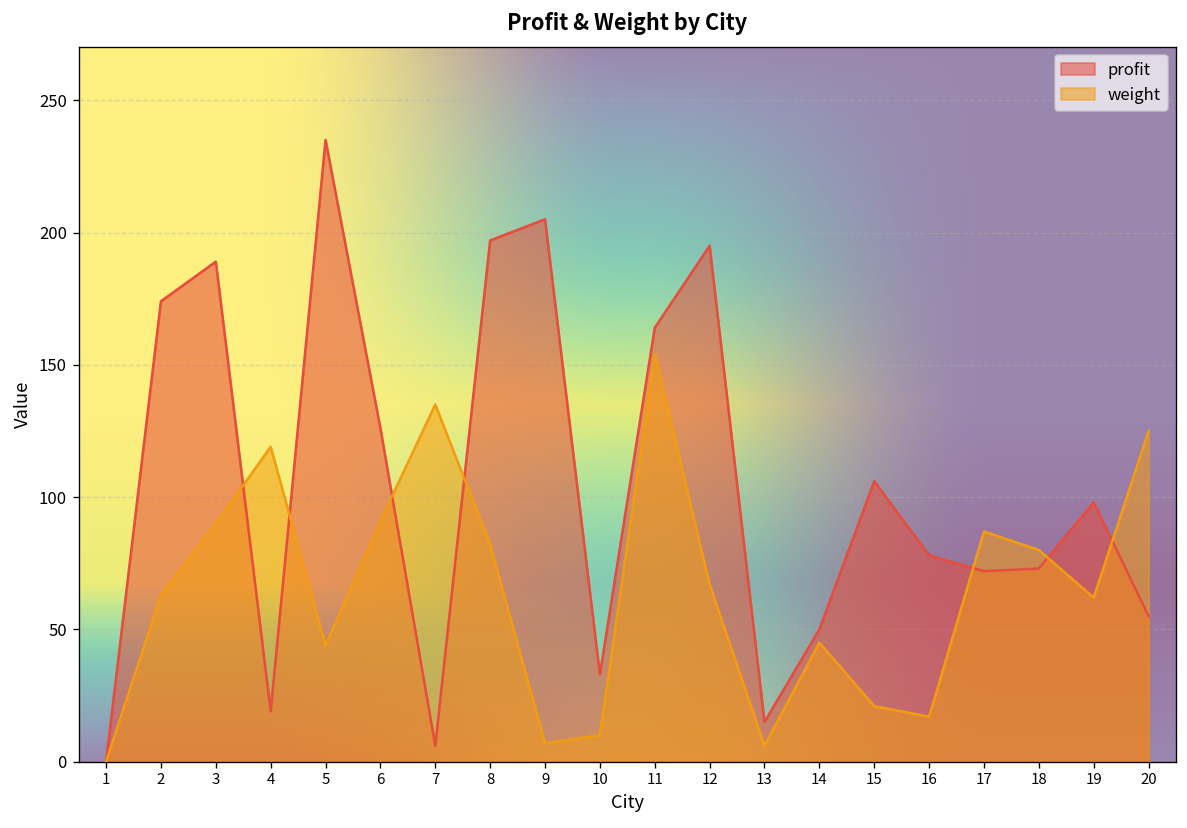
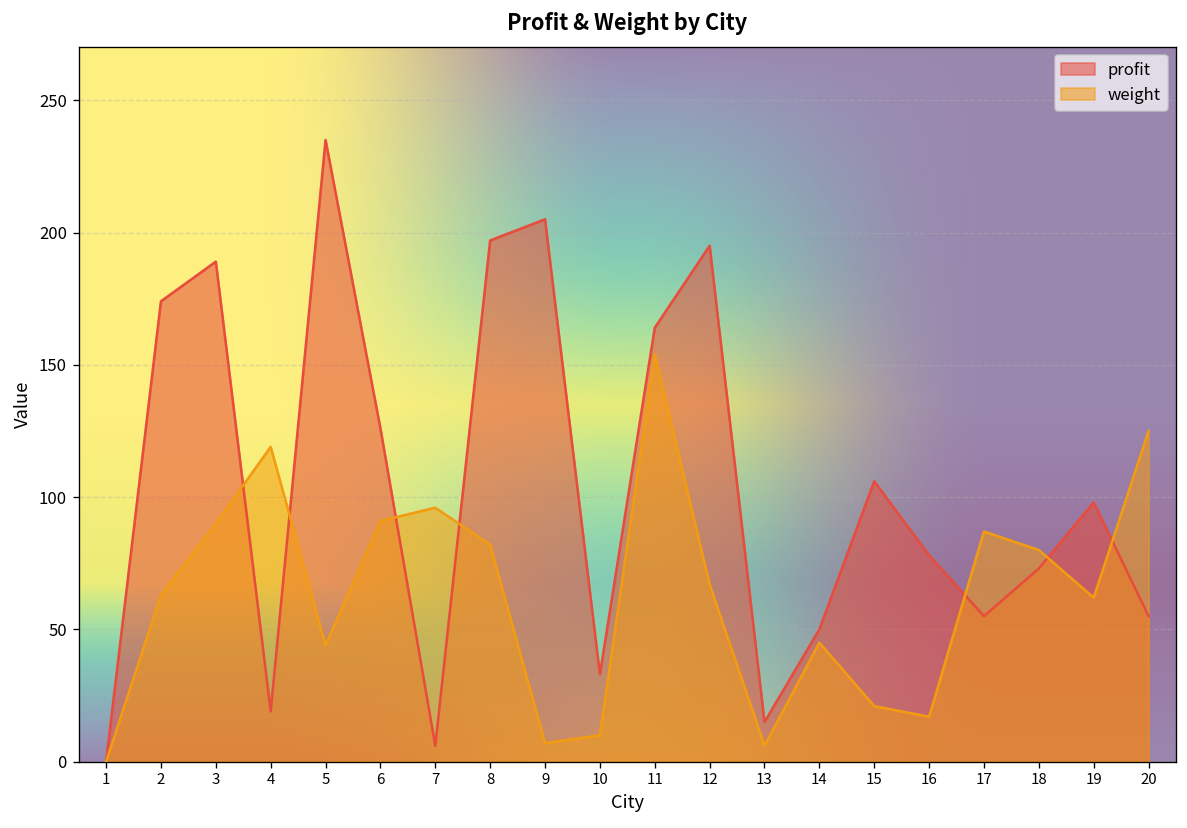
  {
    "profit": {
      "2": 174,
      "3": 189,
      "4": 19,
      "5": 235,
      "6": 126,
      "7": 6,
      "8": 197,
      "9": 205,
      "10": 33,
      "11": 164,
      "12": 195,
      "13": 15,
      "14": 50,
      "15": 106,
      "16": 78,
-     "17": 72,
+     "17": 55,
      "18": 73,
      "19": 98,
      "20": 55
    },
    "weight": {
      "2": 63,
      "3": 90,
      "4": 119,
      "5": 44,
      "6": 91,
-     "7": 135,
+     "7": 96,
      "8": 82,
      "9": 7,
      "10": 10,
      "11": 154,
      "12": 67,
      "13": 6,
      "14": 45,
      "15": 21,
      "16": 17,
      "17": 87,
      "18": 80,
      "19": 62,
      "20": 125
    }
  }
